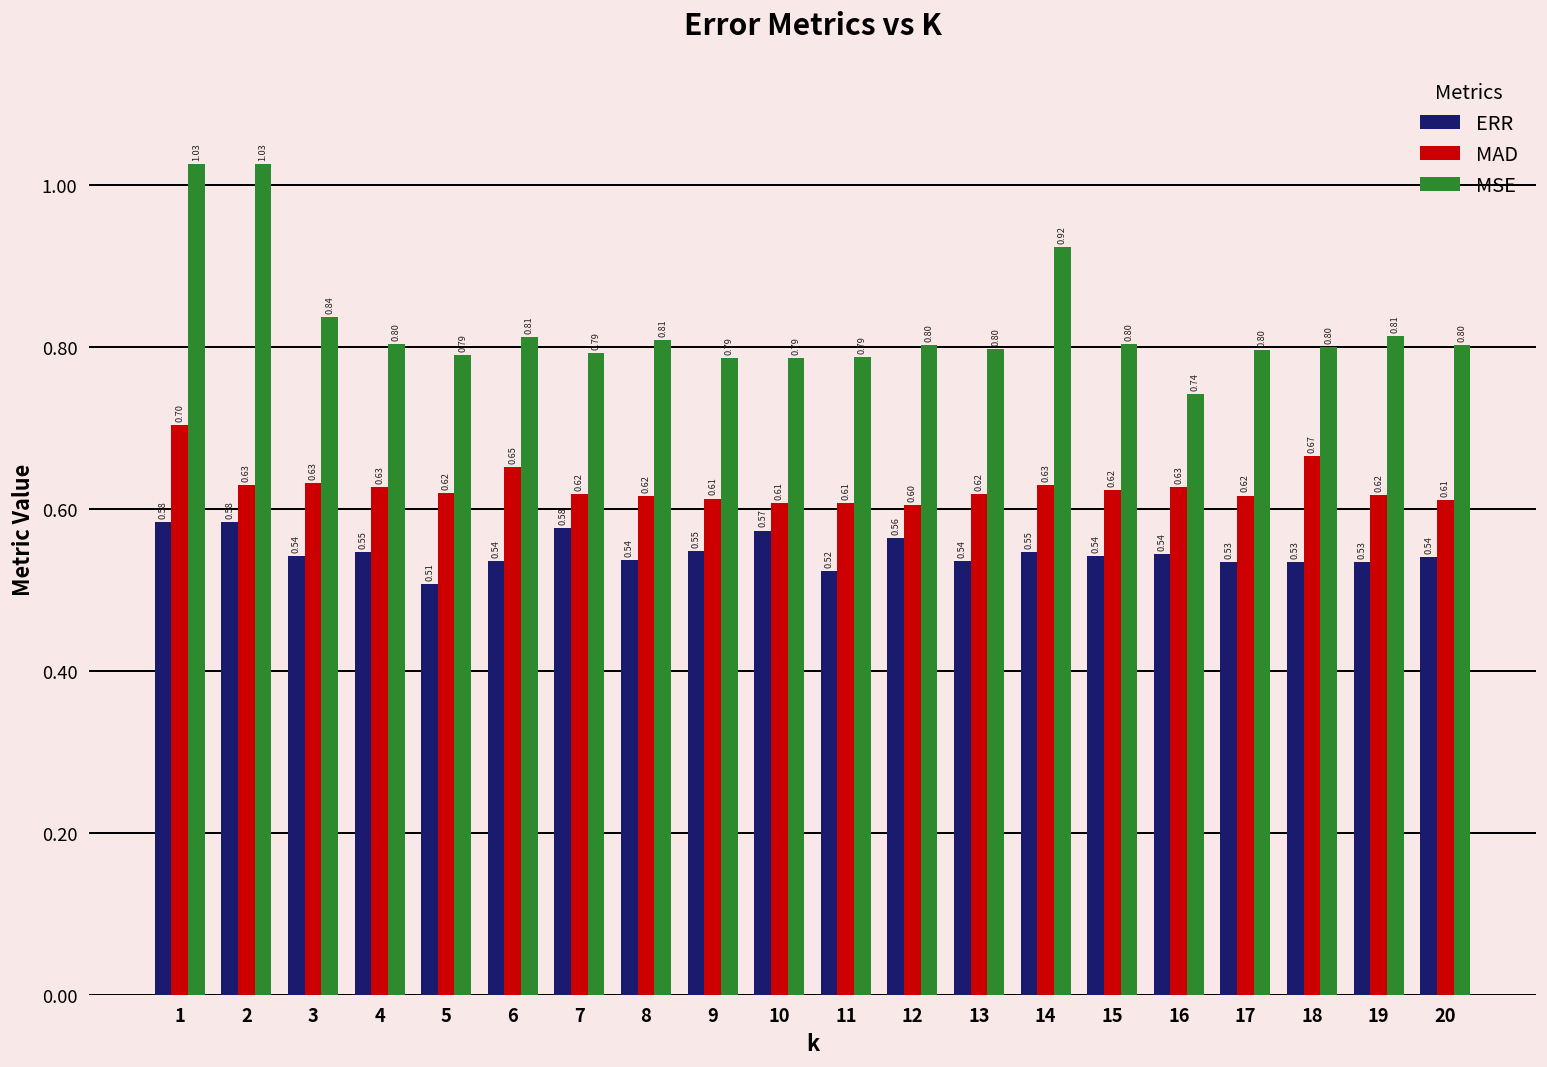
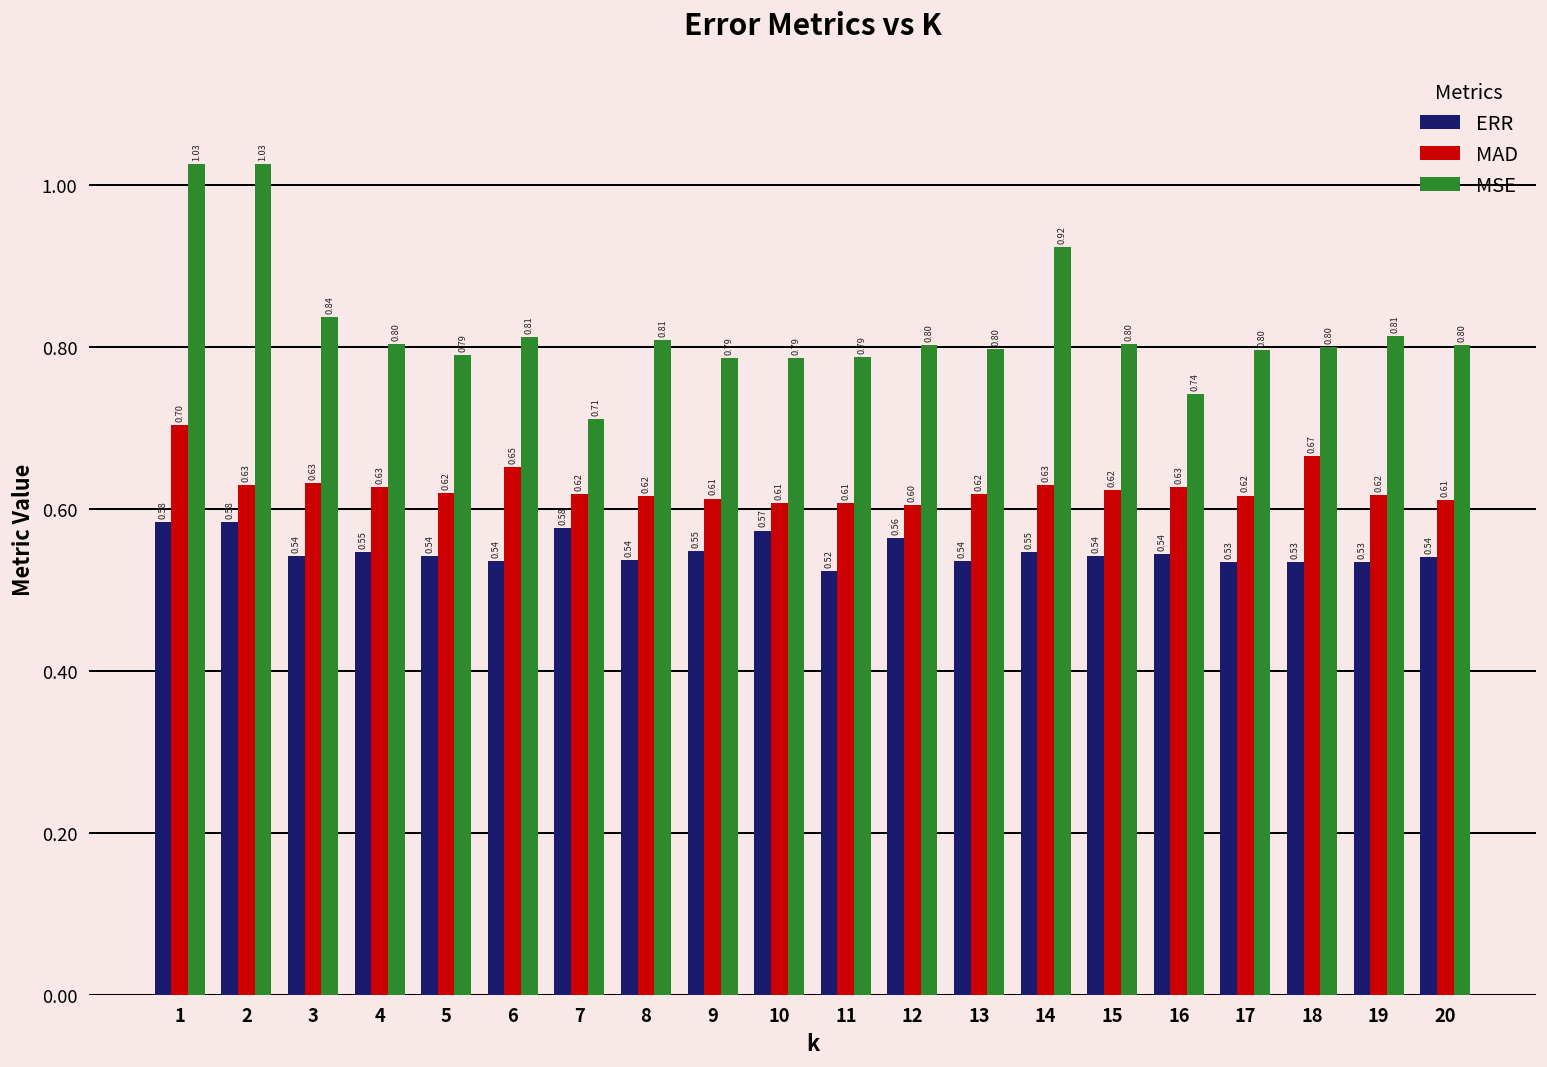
  {
    "ERR": {
      "1": 0.58,
      "2": 0.58,
      "3": 0.54,
      "4": 0.55,
-     "5": 0.51,
+     "5": 0.54,
      "6": 0.54,
      "7": 0.58,
      "8": 0.54,
      "9": 0.55,
      "10": 0.57,
      "11": 0.52,
      "12": 0.56,
      "13": 0.54,
      "14": 0.55,
      "15": 0.54,
      "16": 0.54,
      "17": 0.53,
      "18": 0.53,
      "19": 0.53,
      "20": 0.54
    },
    "MAD": {
      "1": 0.70,
      "2": 0.63,
      "3": 0.63,
      "4": 0.63,
      "5": 0.62,
      "6": 0.65,
      "7": 0.62,
      "8": 0.62,
      "9": 0.61,
      "10": 0.61,
      "11": 0.61,
      "12": 0.60,
      "13": 0.62,
      "14": 0.63,
      "15": 0.62,
      "16": 0.63,
      "17": 0.62,
      "18": 0.67,
      "19": 0.62,
      "20": 0.61
    },
    "MSE": {
      "1": 1.03,
      "2": 1.03,
      "3": 0.84,
      "4": 0.80,
      "5": 0.79,
      "6": 0.81,
-     "7": 0.79,
+     "7": 0.71,
      "8": 0.81,
      "9": 0.79,
      "10": 0.79,
      "11": 0.79,
      "12": 0.80,
      "13": 0.80,
      "14": 0.92,
      "15": 0.80,
      "16": 0.74,
      "17": 0.80,
      "18": 0.80,
      "19": 0.81,
      "20": 0.80
    }
  }
